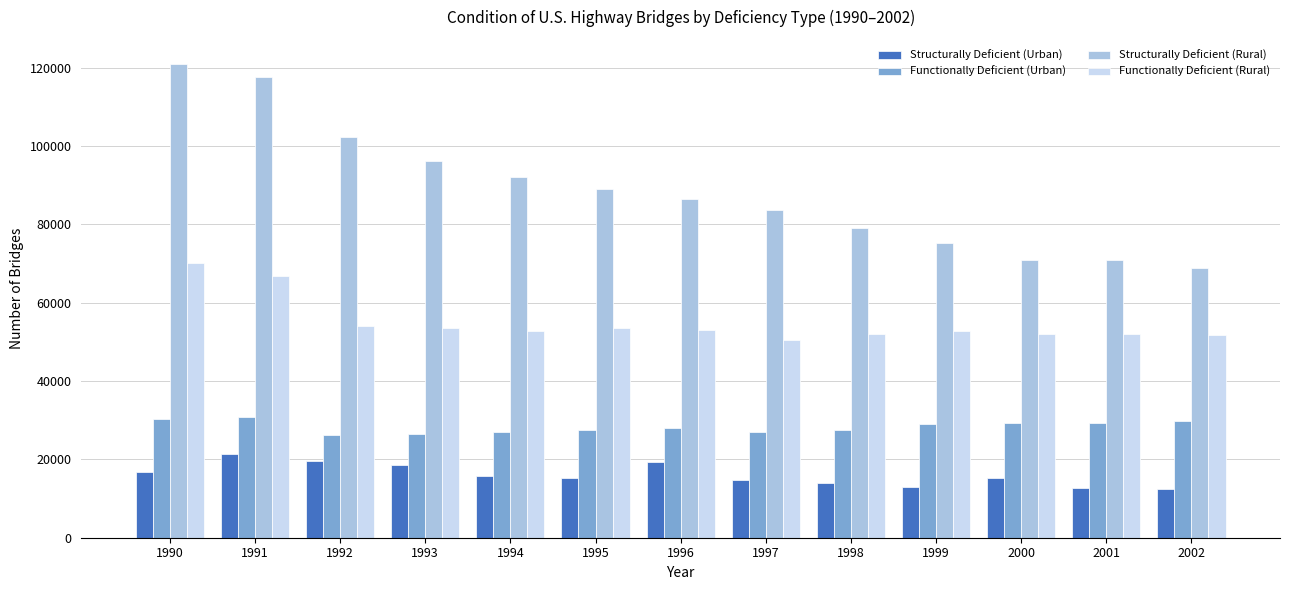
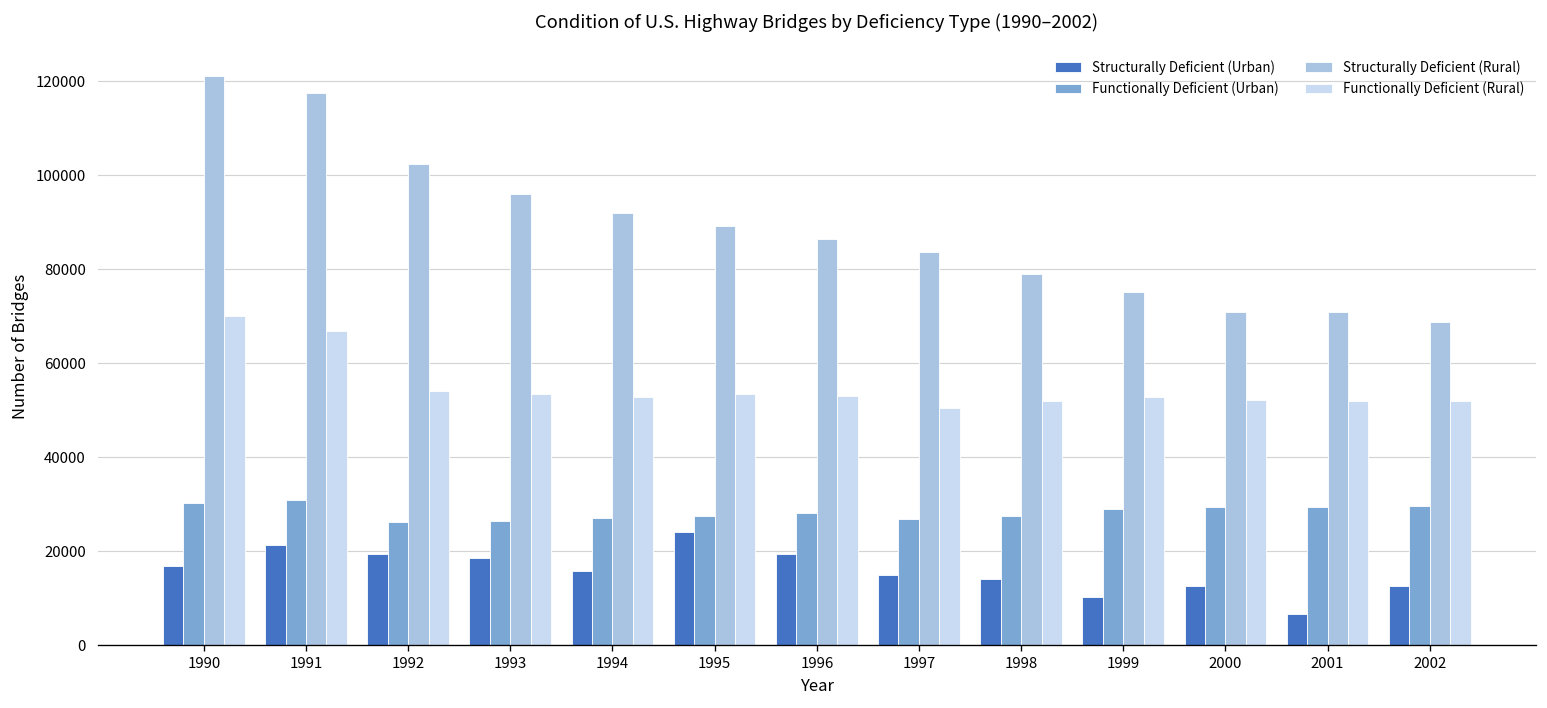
  {
    "Structurally Deficient (Urban)": {
      "1990": 17000,
      "1991": 21000,
      "1992": 20000,
      "1993": 19000,
      "1994": 16000,
-     "1995": 15000,
+     "1995": 24000,
      "1996": 19000,
      "1997": 15000,
      "1998": 14000,
-     "1999": 13000,
-     "2000": 15000,
-     "2001": 13000,
+     "1999": 10000,
+     "2000": 13000,
+     "2001": 7000,
      "2002": 13000
    }
  }
